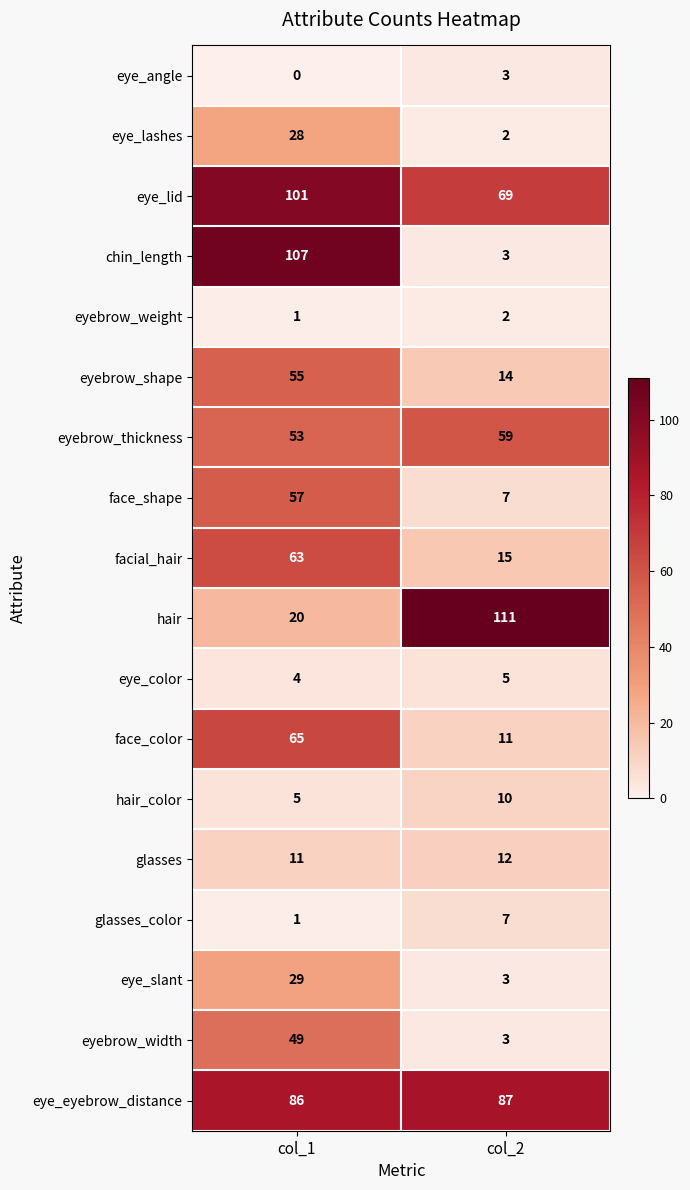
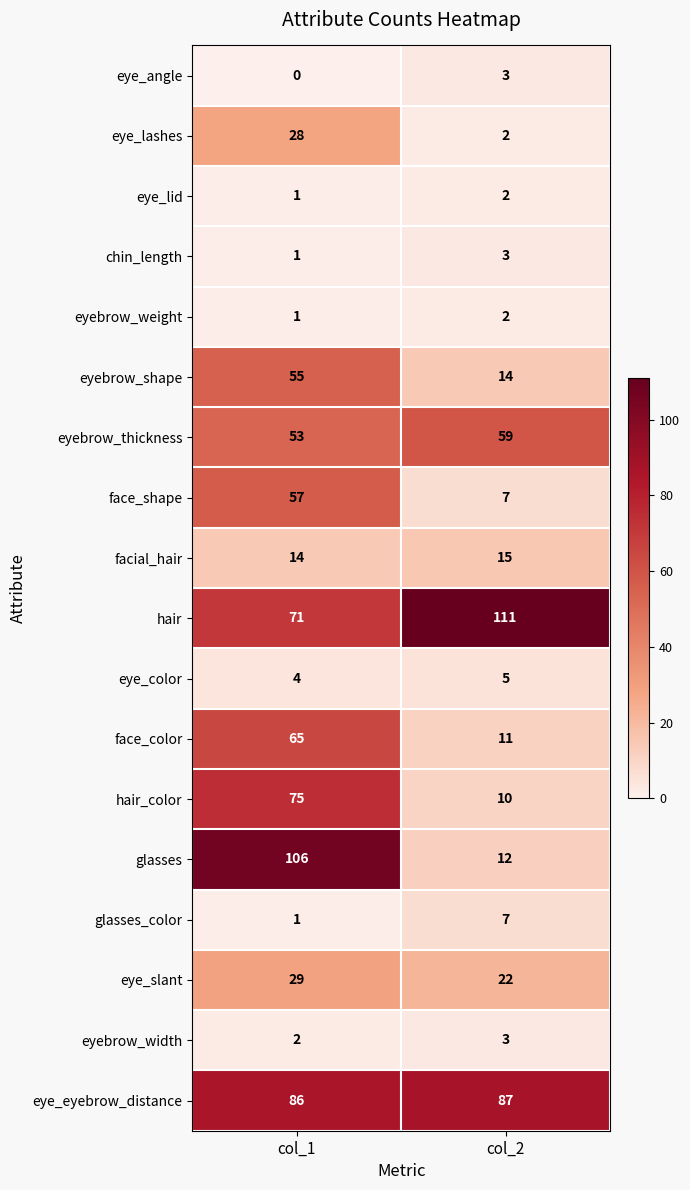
  {
    "eye_angle": {
      "col_1": 0,
      "col_2": 3
    },
    "eye_lashes": {
      "col_1": 28,
      "col_2": 2
    },
    "eye_lid": {
-     "col_1": 101,
-     "col_2": 69
+     "col_1": 1,
+     "col_2": 2
    },
    "chin_length": {
-     "col_1": 107,
+     "col_1": 1,
      "col_2": 3
    },
    "eyebrow_weight": {
      "col_1": 1,
      "col_2": 2
    },
    "eyebrow_shape": {
      "col_1": 55,
      "col_2": 14
    },
    "eyebrow_thickness": {
      "col_1": 53,
      "col_2": 59
    },
    "face_shape": {
      "col_1": 57,
      "col_2": 7
    },
    "facial_hair": {
-     "col_1": 63,
+     "col_1": 14,
      "col_2": 15
    },
    "hair": {
-     "col_1": 20,
+     "col_1": 71,
      "col_2": 111
    },
    "eye_color": {
      "col_1": 4,
      "col_2": 5
    },
    "face_color": {
      "col_1": 65,
      "col_2": 11
    },
    "hair_color": {
-     "col_1": 5,
+     "col_1": 75,
      "col_2": 10
    },
    "glasses": {
-     "col_1": 11,
+     "col_1": 106,
      "col_2": 12
    },
    "glasses_color": {
      "col_1": 1,
      "col_2": 7
    },
    "eye_slant": {
      "col_1": 29,
-     "col_2": 3
+     "col_2": 22
    },
    "eyebrow_width": {
-     "col_1": 49,
+     "col_1": 2,
      "col_2": 3
    },
    "eye_eyebrow_distance": {
      "col_1": 86,
      "col_2": 87
    }
  }
